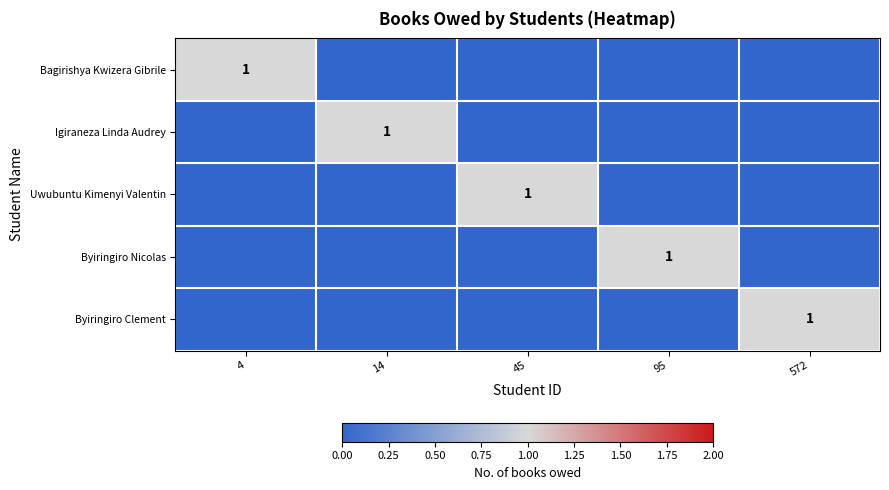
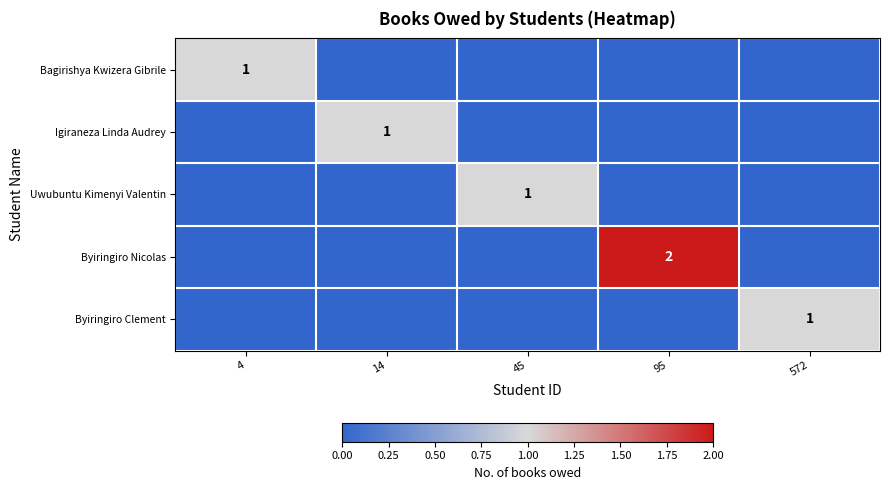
  {
    "Bagirishya Kwizera Gibrile": {
      "4": 1
    },
    "Igiraneza Linda Audrey": {
      "14": 1
    },
    "Uwubuntu Kimenyi Valentin": {
      "45": 1
    },
    "Byiringiro Nicolas": {
-     "95": 1
+     "95": 2
    },
    "Byiringiro Clement": {
      "572": 1
    }
  }
